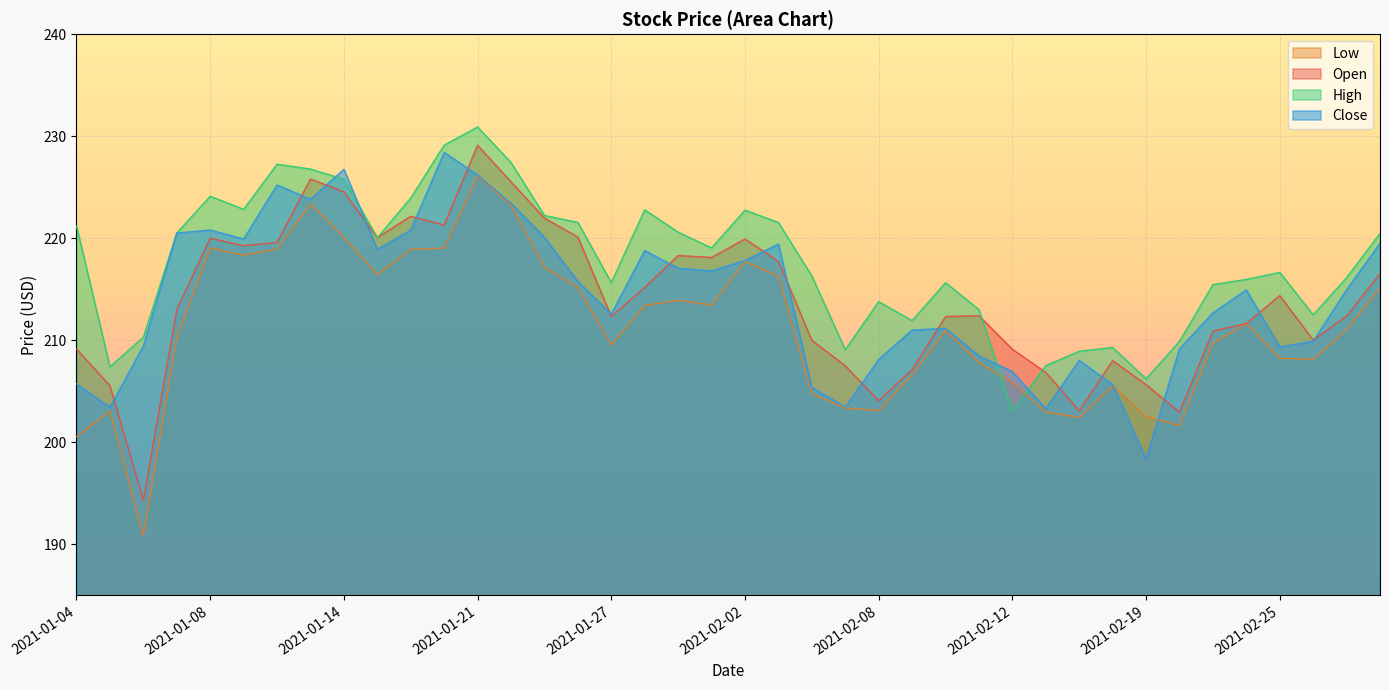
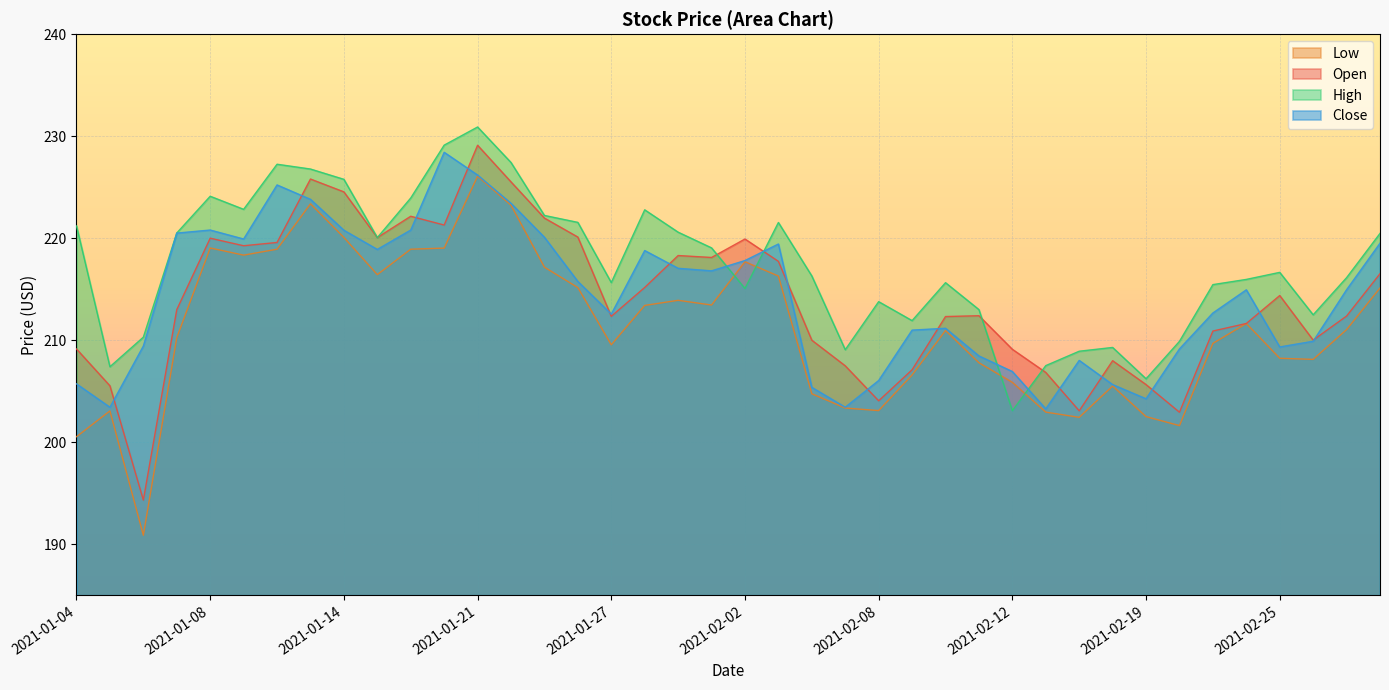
  {
    "High": {
      "2021-01-04": 221.2,
      "2021-01-08": 224.1,
      "2021-01-14": 225.8,
      "2021-01-21": 230.9,
      "2021-01-27": 215.6,
-     "2021-02-02": 222.8,
+     "2021-02-02": 215.1,
      "2021-02-08": 213.8,
      "2021-02-12": 203.1,
      "2021-02-19": 206.2,
      "2021-02-25": 216.6
    },
    "Close": {
      "2021-01-04": 205.7,
      "2021-01-08": 220.8,
-     "2021-01-14": 226.8,
-     "2021-02-08": 208.1,
+     "2021-01-14": 220.8,
+     "2021-02-08": 206.1,
      "2021-02-12": 206.9,
-     "2021-02-19": 198.4,
+     "2021-02-19": 204.3,
      "2021-02-25": 209.3
    }
  }
